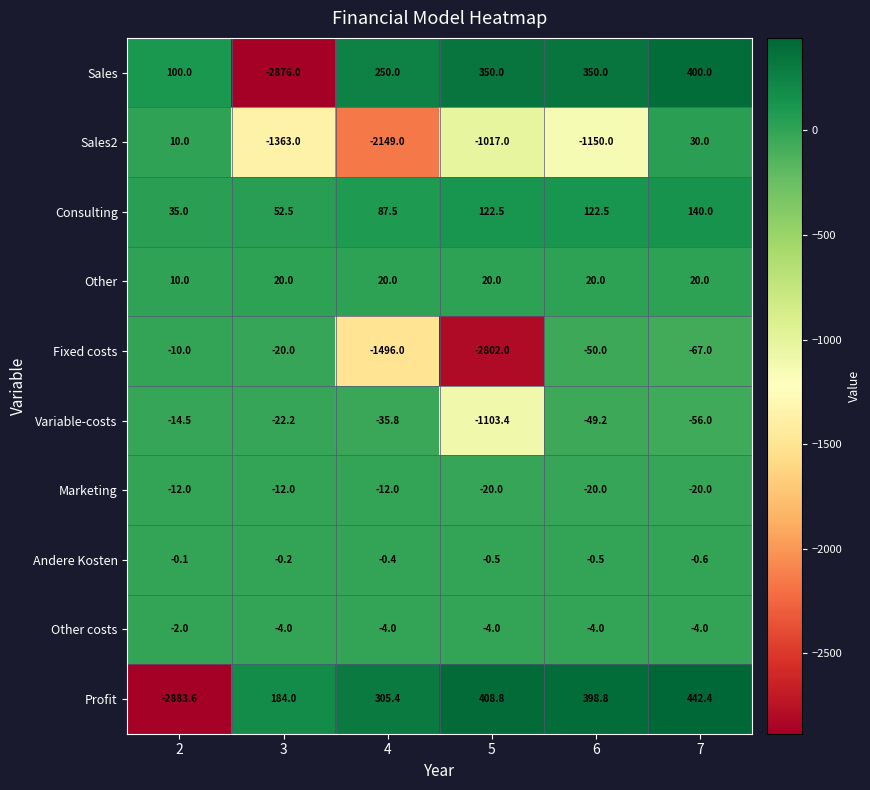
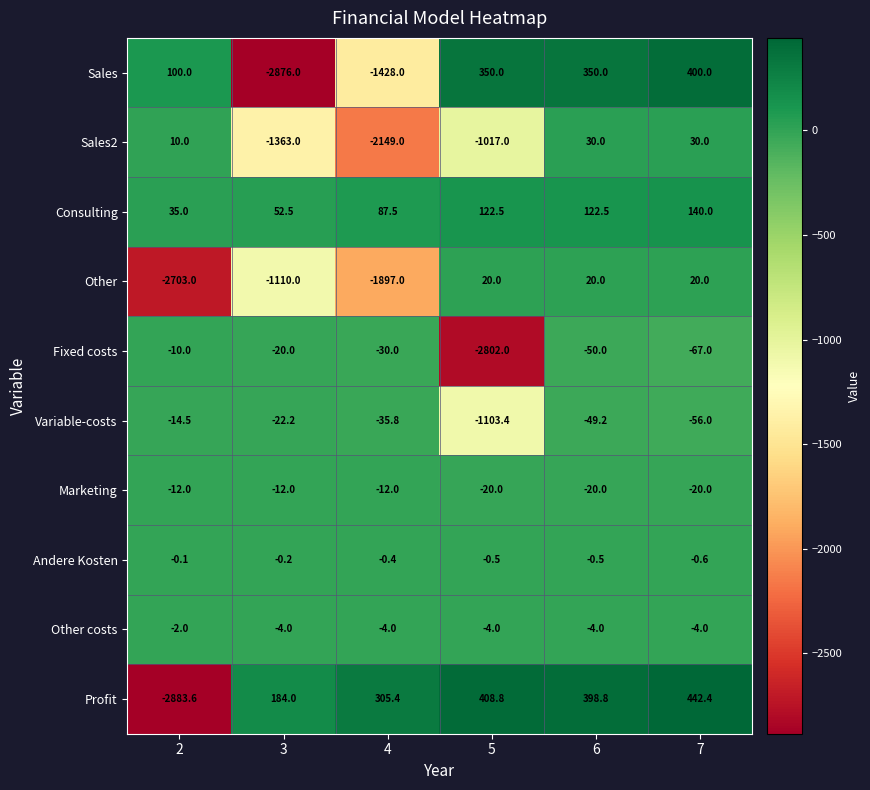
  {
    "Sales": {
      "2": 100.0,
      "3": -2876.0,
-     "4": 250.0,
+     "4": -1428.0,
      "5": 350.0,
      "6": 350.0,
      "7": 400.0
    },
    "Sales2": {
      "2": 10.0,
      "3": -1363.0,
      "4": -2149.0,
      "5": -1017.0,
-     "6": -1150.0,
+     "6": 30.0,
      "7": 30.0
    },
    "Consulting": {
      "2": 35.0,
      "3": 52.5,
      "4": 87.5,
      "5": 122.5,
      "6": 122.5,
      "7": 140.0
    },
    "Other": {
-     "2": 10.0,
-     "3": 20.0,
-     "4": 20.0,
+     "2": -2703.0,
+     "3": -1110.0,
+     "4": -1897.0,
      "5": 20.0,
      "6": 20.0,
      "7": 20.0
    },
    "Fixed costs": {
      "2": -10.0,
      "3": -20.0,
-     "4": -1496.0,
+     "4": -30.0,
      "5": -2802.0,
      "6": -50.0,
      "7": -67.0
    },
    "Variable-costs": {
      "2": -14.5,
      "3": -22.2,
      "4": -35.8,
      "5": -1103.4,
      "6": -49.2,
      "7": -56.0
    },
    "Marketing": {
      "2": -12.0,
      "3": -12.0,
      "4": -12.0,
      "5": -20.0,
      "6": -20.0,
      "7": -20.0
    },
    "Andere Kosten": {
      "2": -0.1,
      "3": -0.2,
      "4": -0.4,
      "5": -0.5,
      "6": -0.5,
      "7": -0.6
    },
    "Other costs": {
      "2": -2.0,
      "3": -4.0,
      "4": -4.0,
      "5": -4.0,
      "6": -4.0,
      "7": -4.0
    },
    "Profit": {
      "2": -2883.6,
      "3": 184.0,
      "4": 305.4,
      "5": 408.8,
      "6": 398.8,
      "7": 442.4
    }
  }
